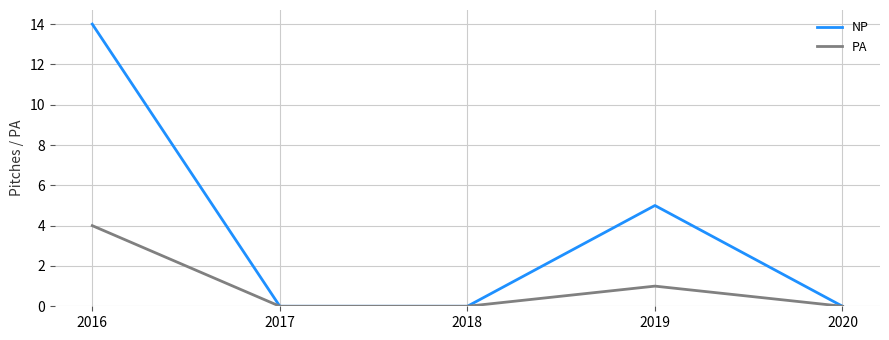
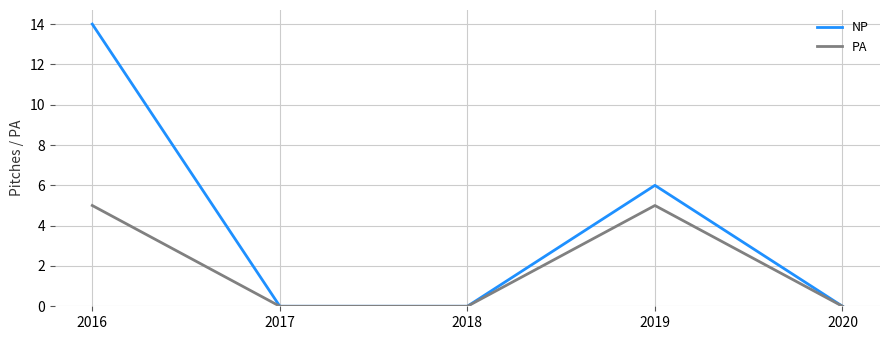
  {
    "NP": {
      "2016": 14,
-     "2019": 5
+     "2019": 6
    },
    "PA": {
-     "2016": 4,
-     "2019": 1
+     "2016": 5,
+     "2019": 5
    }
  }
